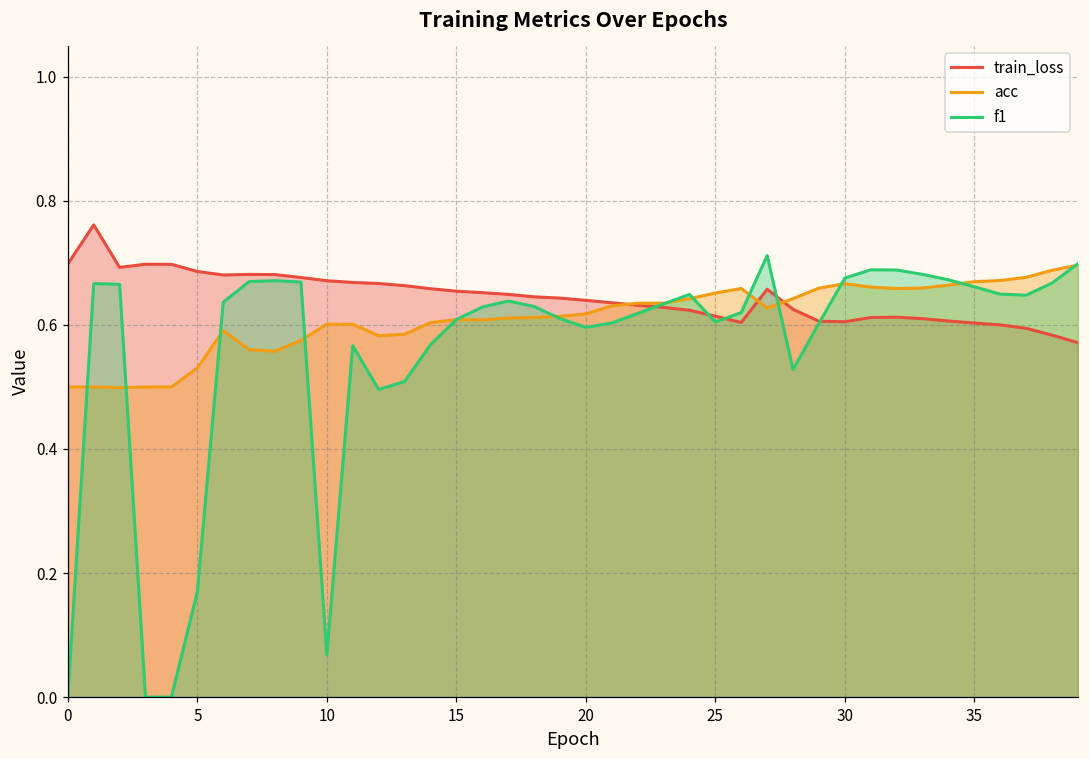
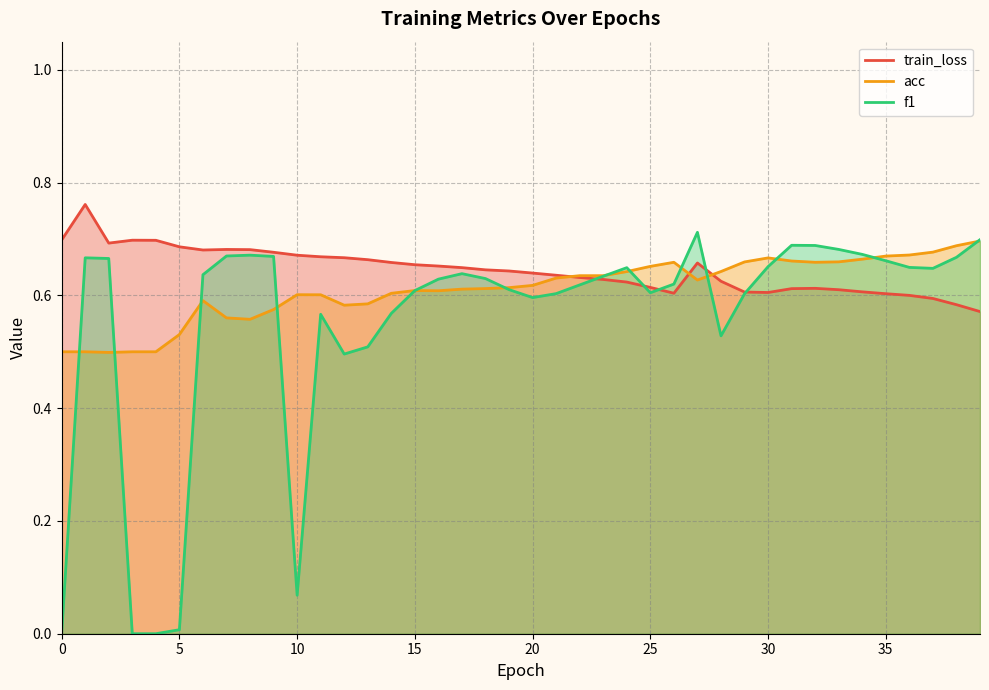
  {
    "f1": {
      "0": 0.00,
-     "5": 0.17,
+     "5": 0.01,
      "10": 0.07,
      "20": 0.60,
      "25": 0.60,
-     "30": 0.68,
+     "30": 0.65,
      "35": 0.66
    }
  }
